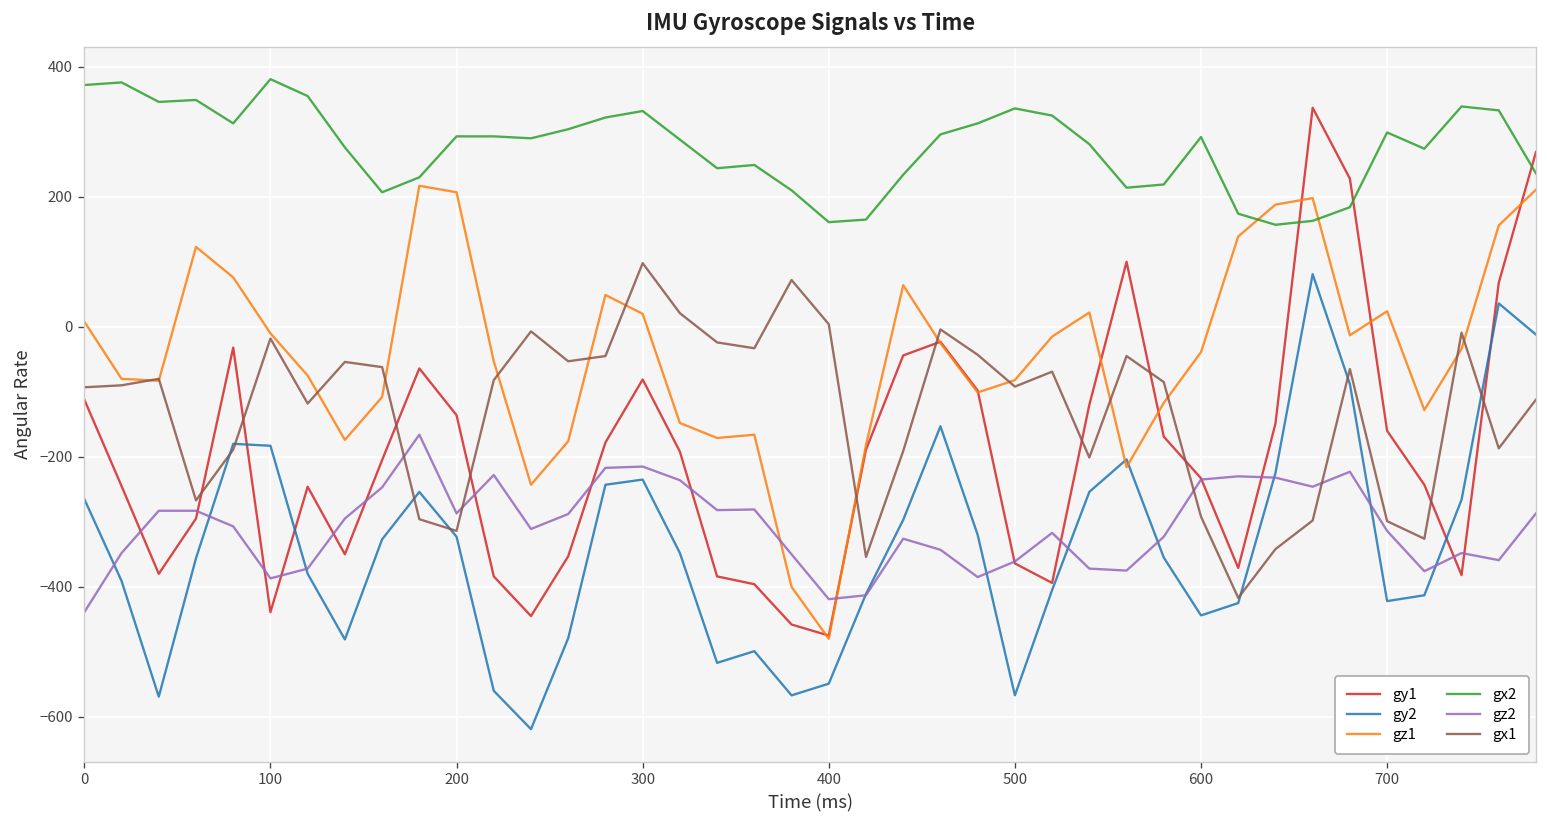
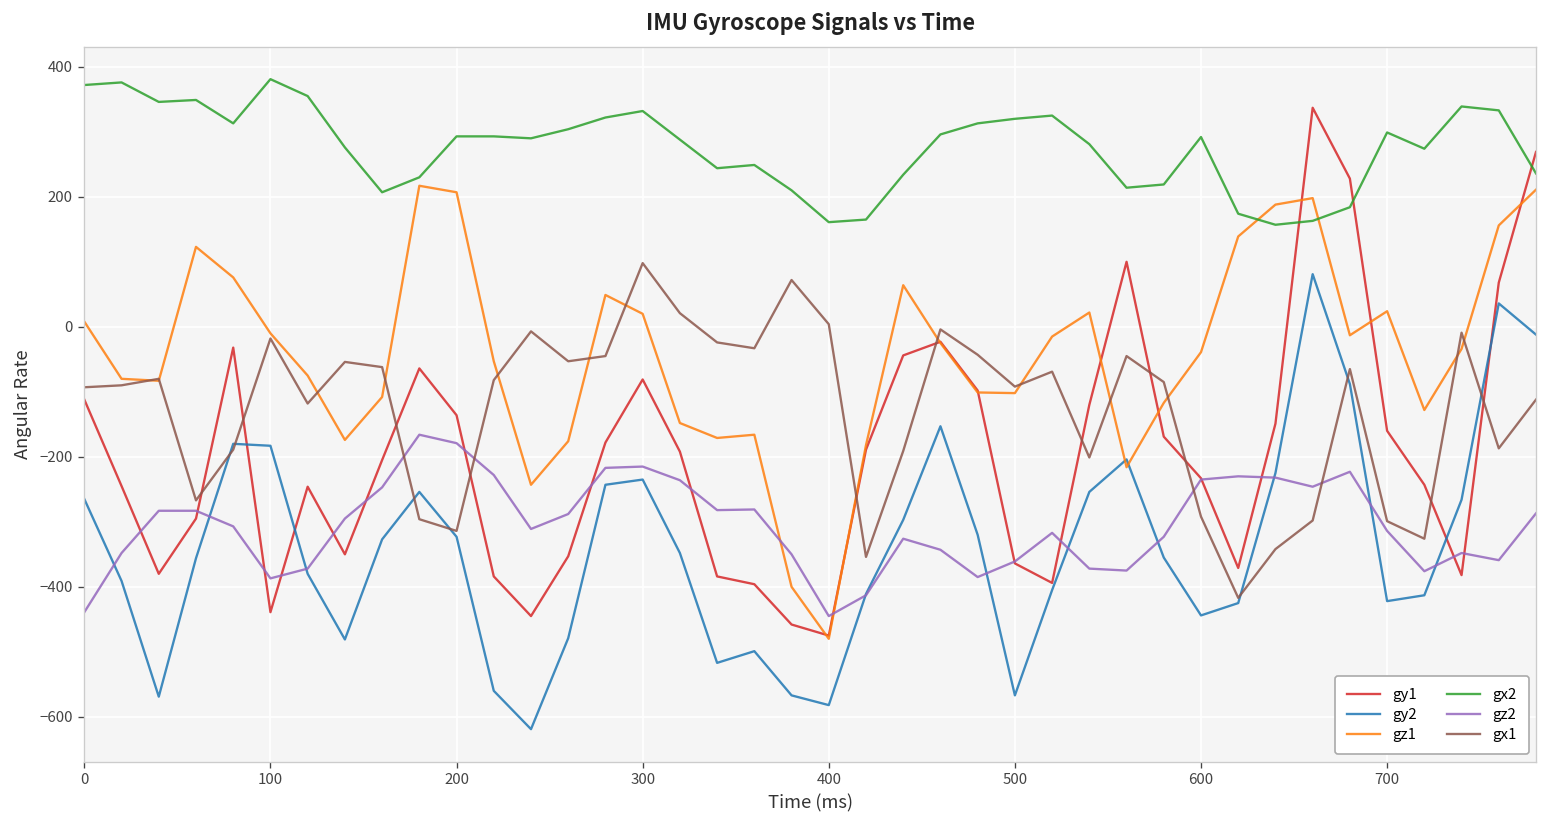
  {
    "gy1": {
      "0": -110,
      "100": -440,
      "200": -140,
      "300": -80,
      "400": -480,
      "700": -160
    },
    "gy2": {
      "0": -270,
      "100": -180,
      "200": -320,
      "300": -240,
-     "400": -550,
+     "400": -580,
      "500": -570,
      "600": -440,
      "700": -420
    },
    "gz1": {
      "0": 10,
      "100": -10,
      "200": 210,
      "300": 20,
      "400": -480,
-     "500": -80,
+     "500": -100,
      "600": -40,
      "700": 20
    },
    "gx2": {
      "0": 370,
      "100": 380,
      "200": 290,
      "300": 330,
      "400": 160,
-     "500": 340,
+     "500": 320,
      "600": 290,
      "700": 300
    },
    "gz2": {
      "0": -440,
      "100": -390,
-     "200": -290,
+     "200": -180,
      "300": -220,
-     "400": -420,
+     "400": -450,
      "700": -310
    },
    "gx1": {
      "0": -90,
      "100": -20,
      "200": -310,
      "300": 100,
      "400": 0,
      "500": -90,
      "600": -290,
      "700": -300
    }
  }
